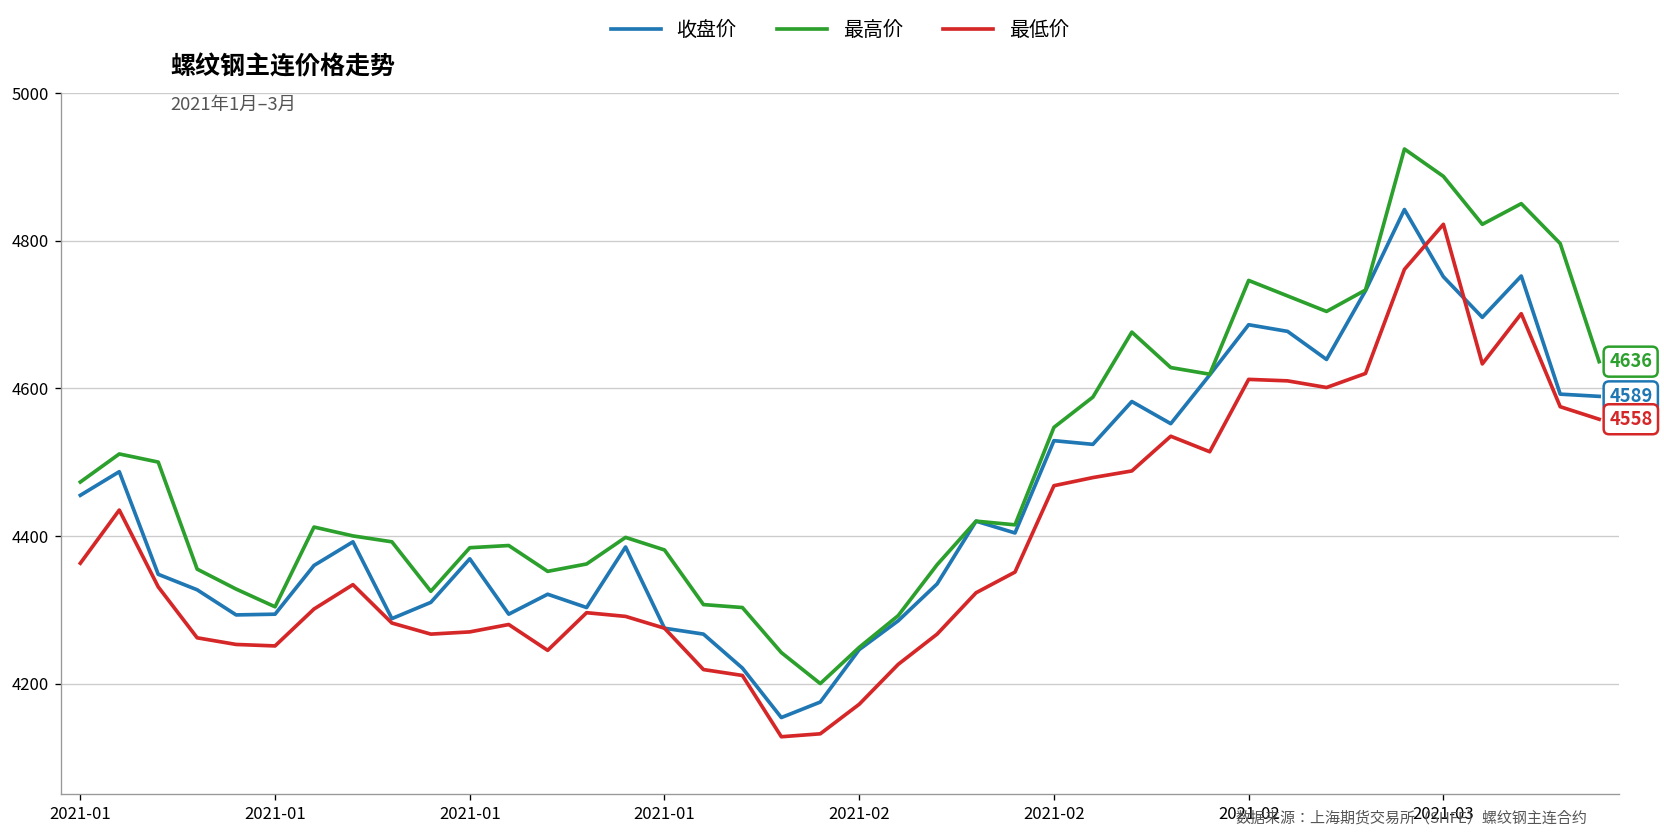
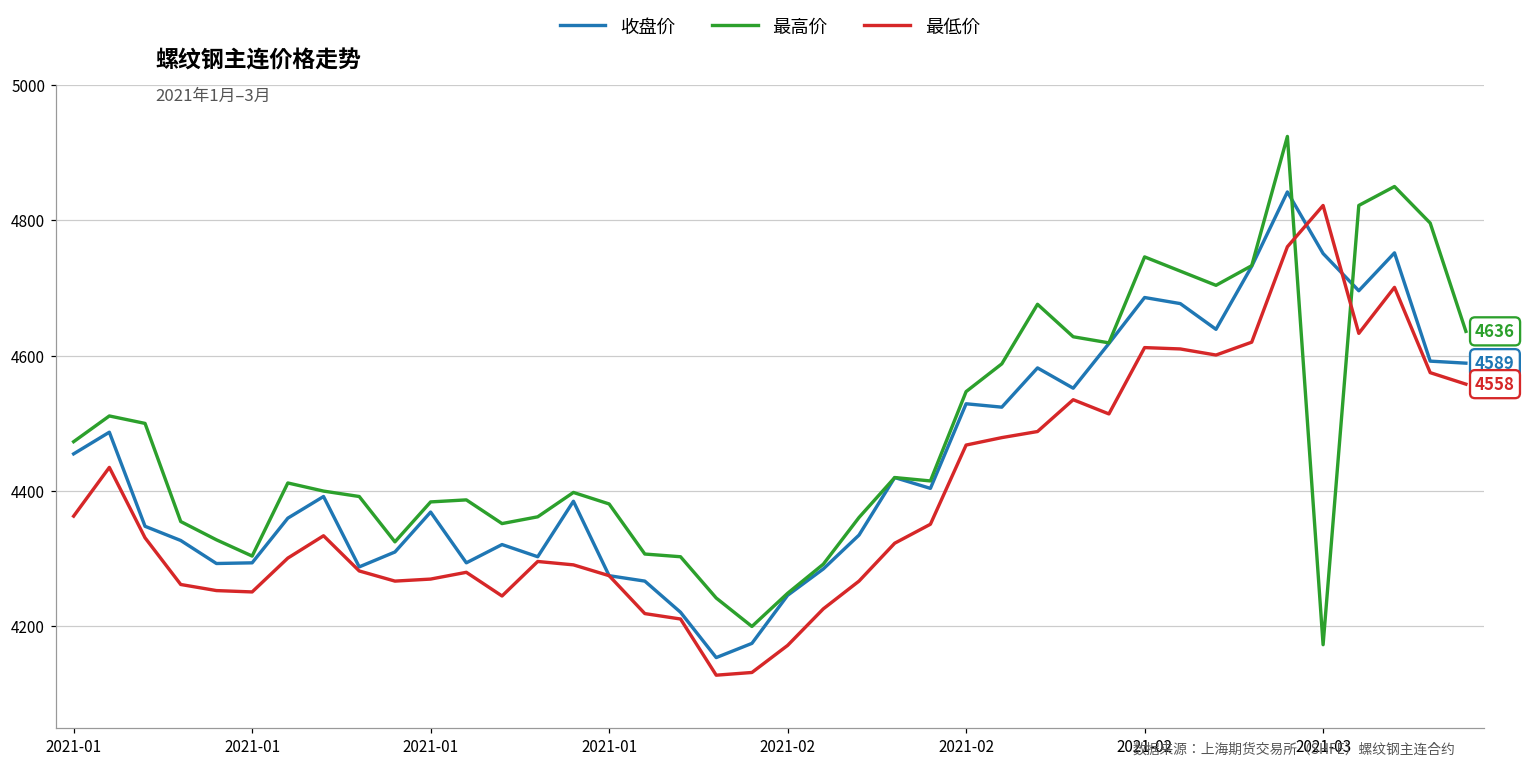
  {
    "收盘价": {
      "2021-03": 4750
    },
    "最高价": {
-     "2021-03": 4890
+     "2021-03": 4170
    },
    "最低价": {
      "2021-03": 4820
    }
  }
